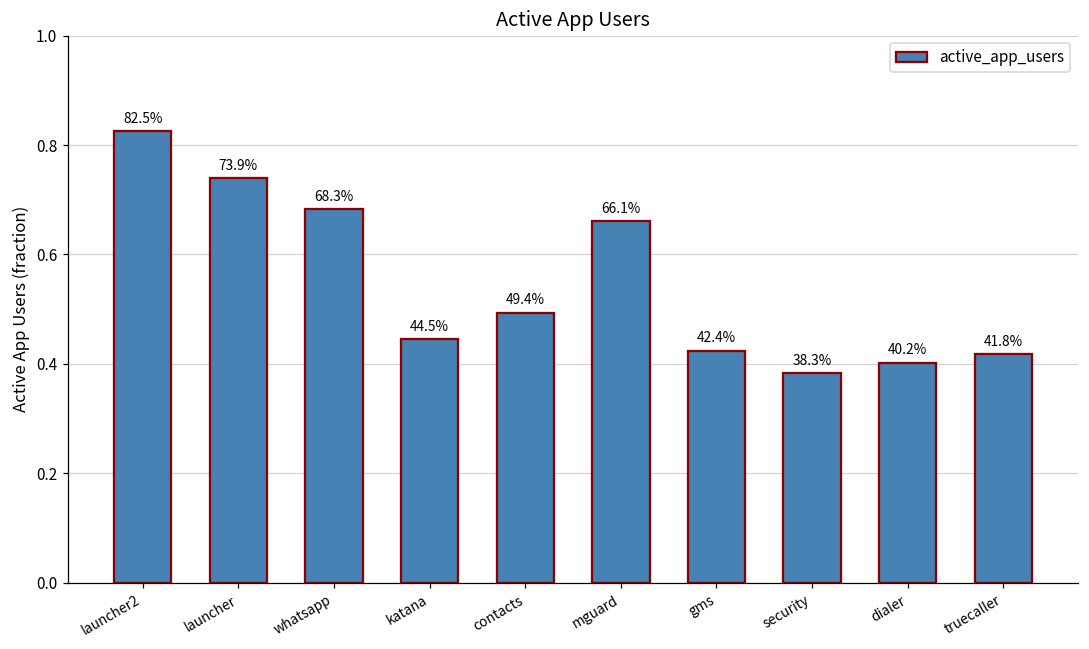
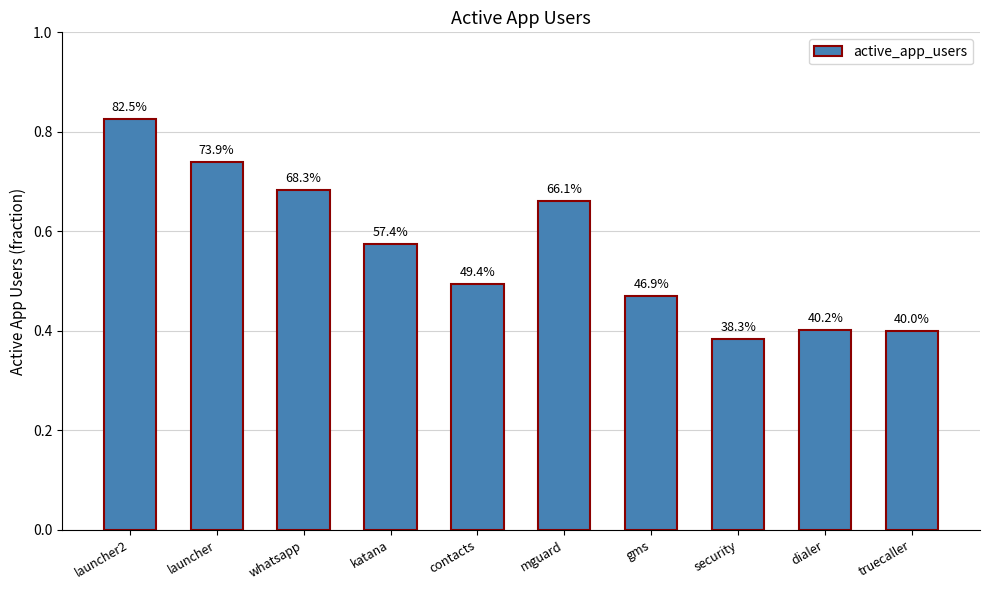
  {
    "launcher2": "82.5%",
    "launcher": "73.9%",
    "whatsapp": "68.3%",
-   "katana": "44.5%",
+   "katana": "57.4%",
    "contacts": "49.4%",
    "mguard": "66.1%",
-   "gms": "42.4%",
+   "gms": "46.9%",
    "security": "38.3%",
    "dialer": "40.2%",
-   "truecaller": "41.8%"
+   "truecaller": "40.0%"
  }
